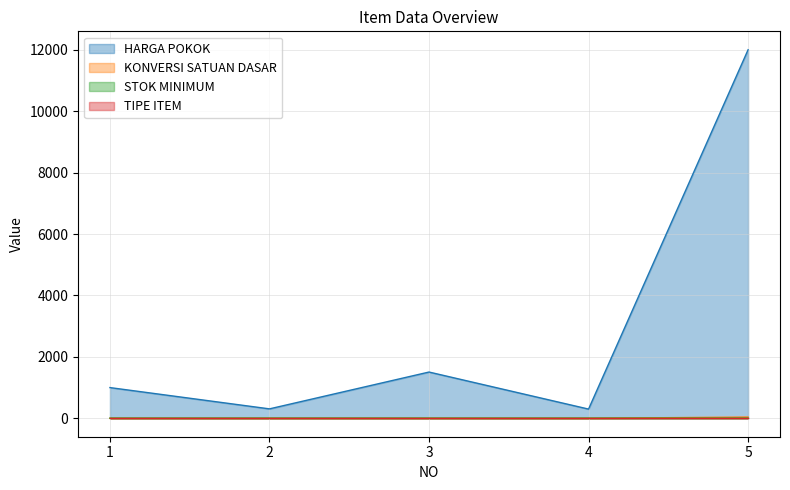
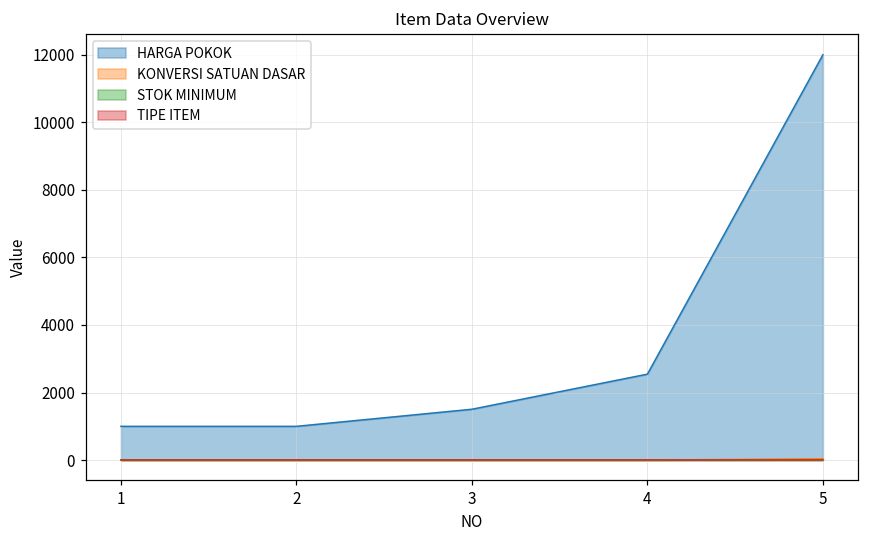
  {
    "HARGA POKOK": {
      "1": 1000,
-     "2": 300,
+     "2": 1000,
      "3": 1500,
-     "4": 300,
+     "4": 2500,
      "5": 12000
    }
  }
